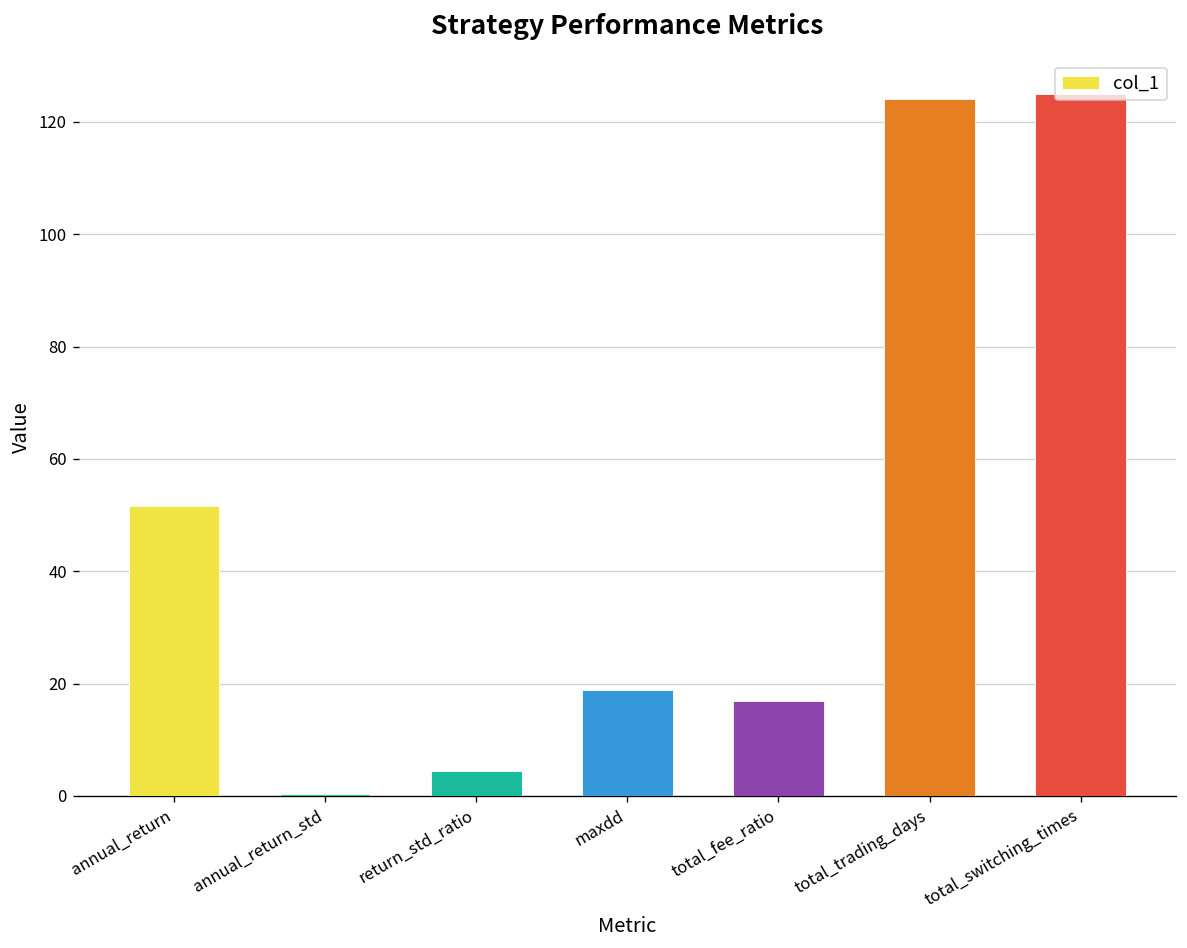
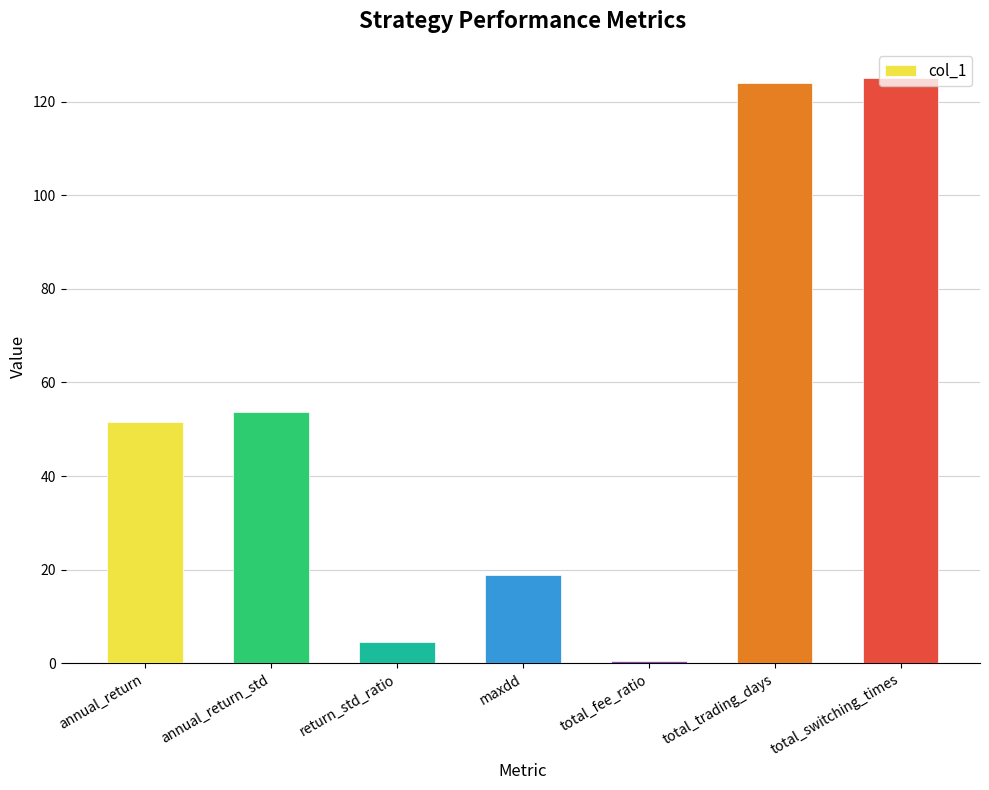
  {
    "annual_return": 52,
-   "annual_return_std": 0,
+   "annual_return_std": 54,
    "return_std_ratio": 5,
    "maxdd": 19,
-   "total_fee_ratio": 17,
+   "total_fee_ratio": 1,
    "total_trading_days": 124
  }
